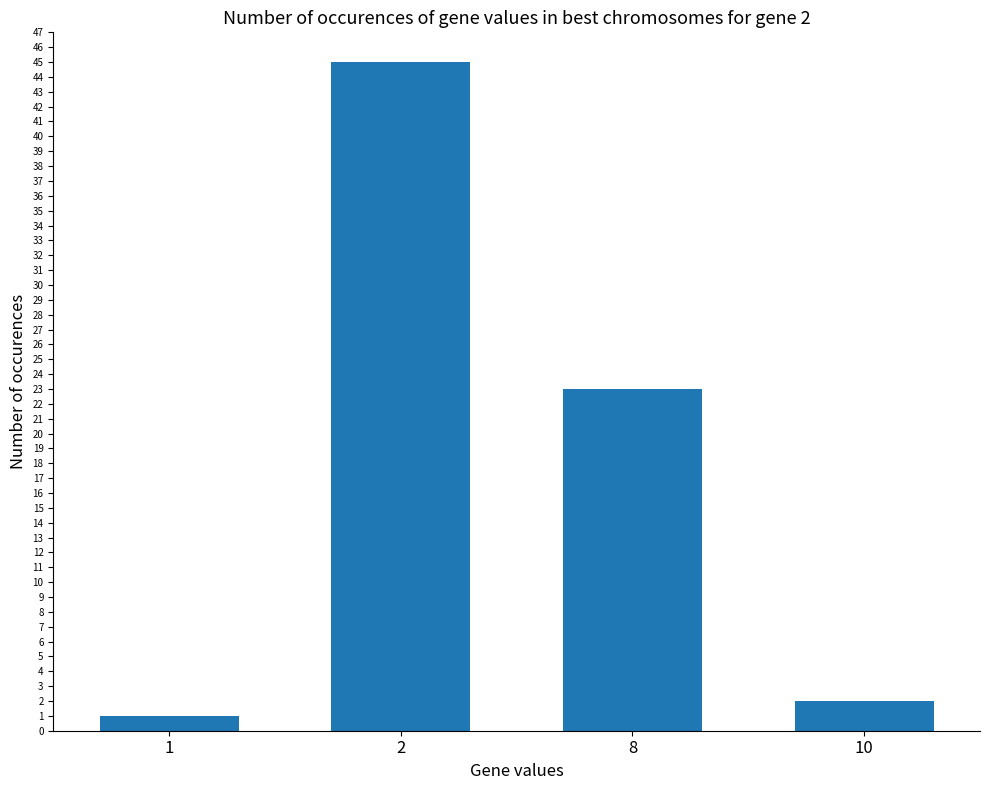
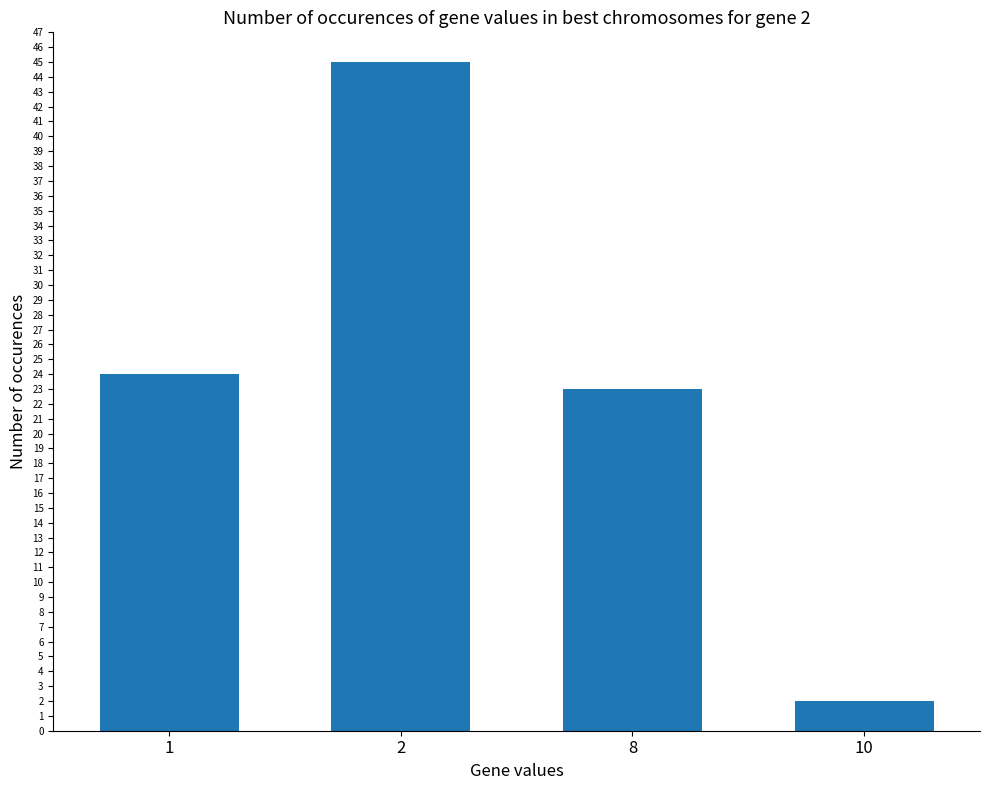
  {
-   "1": 1,
+   "1": 24,
    "2": 45,
    "8": 23,
    "10": 2
  }
